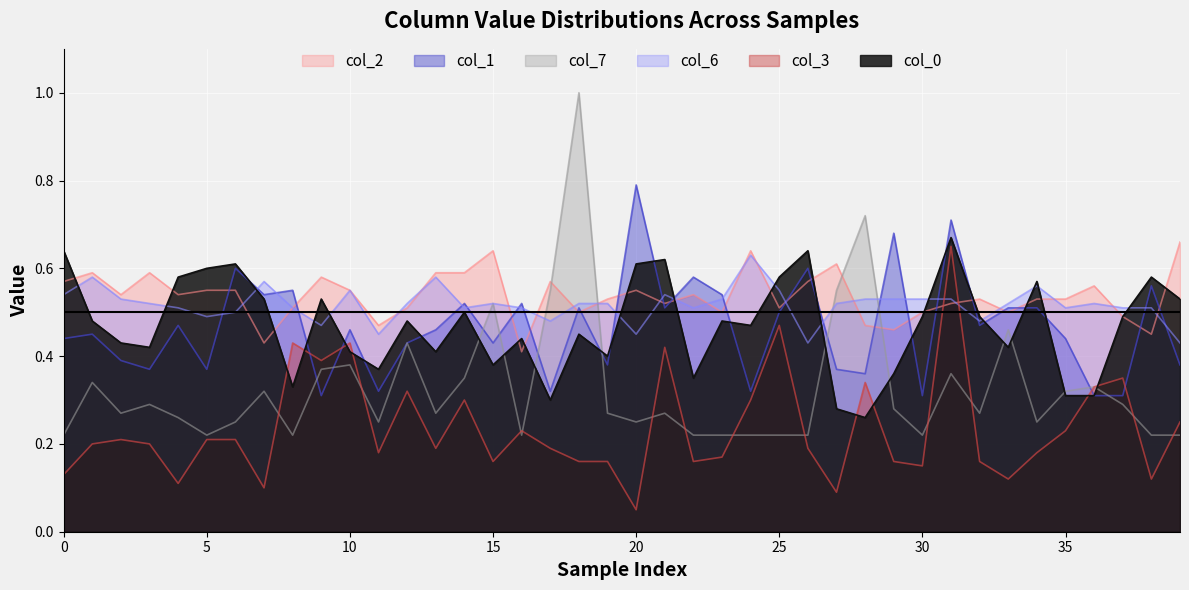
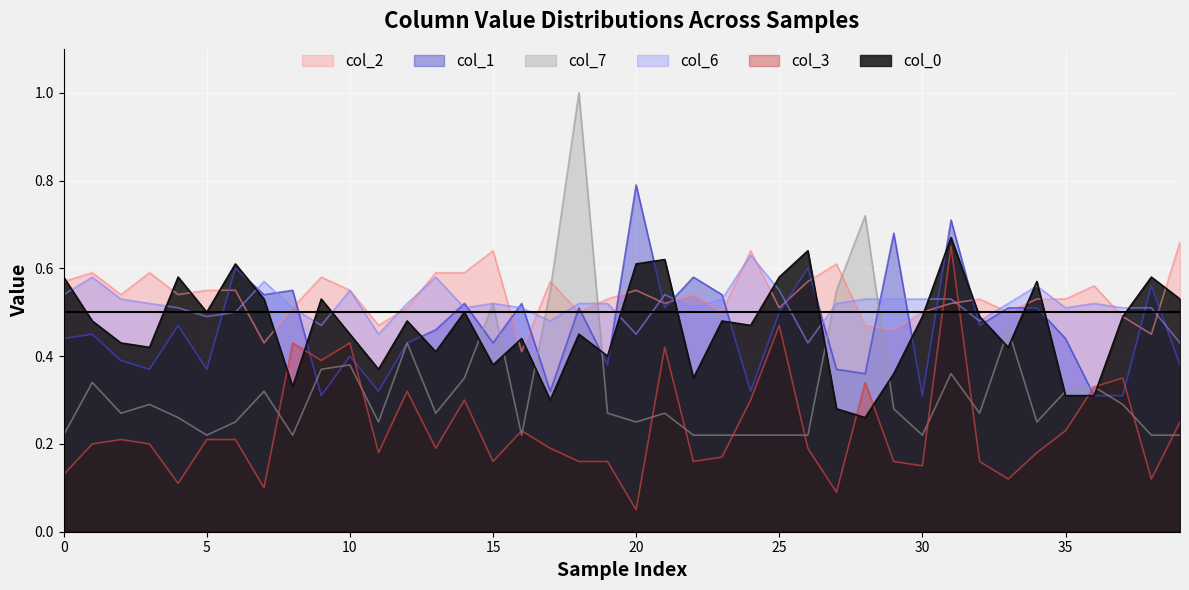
  {
    "col_1": {
      "0": 0.44,
      "5": 0.37,
-     "10": 0.46,
+     "10": 0.40,
      "15": 0.43,
      "20": 0.79,
      "25": 0.50,
      "30": 0.31,
      "35": 0.44
    },
    "col_3": {
      "0": 0.13,
      "5": 0.21,
      "10": 0.43,
      "15": 0.16,
      "20": 0.05,
      "25": 0.47,
      "30": 0.15,
      "35": 0.23
    },
    "col_0": {
-     "0": 0.64,
-     "5": 0.6,
-     "10": 0.41,
+     "0": 0.58,
+     "5": 0.5,
+     "10": 0.45,
      "15": 0.38,
      "20": 0.61,
      "25": 0.58,
      "30": 0.49,
      "35": 0.31
    }
  }
